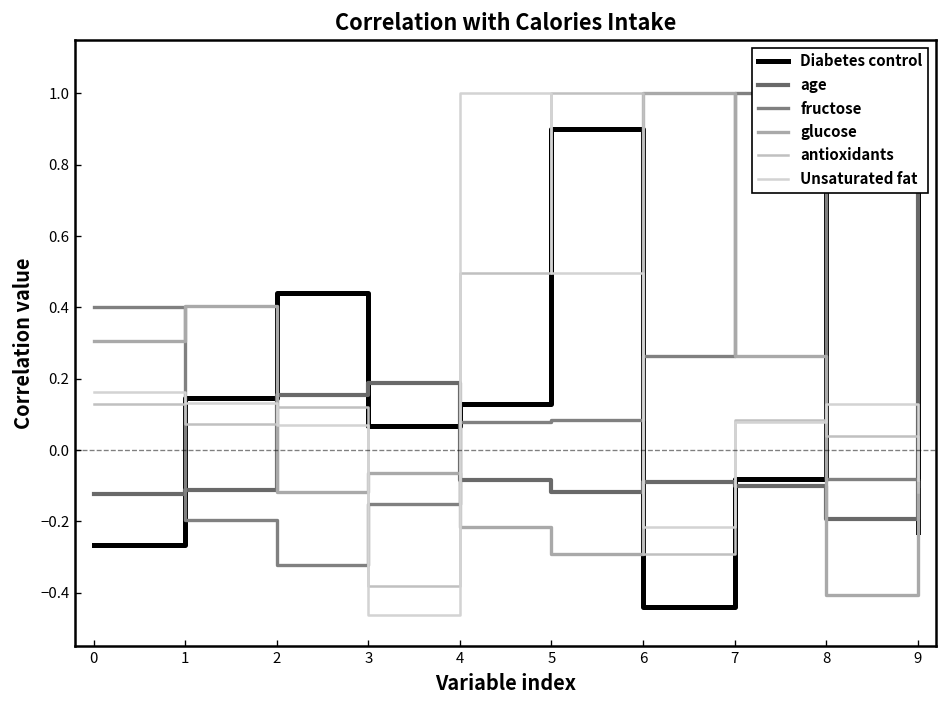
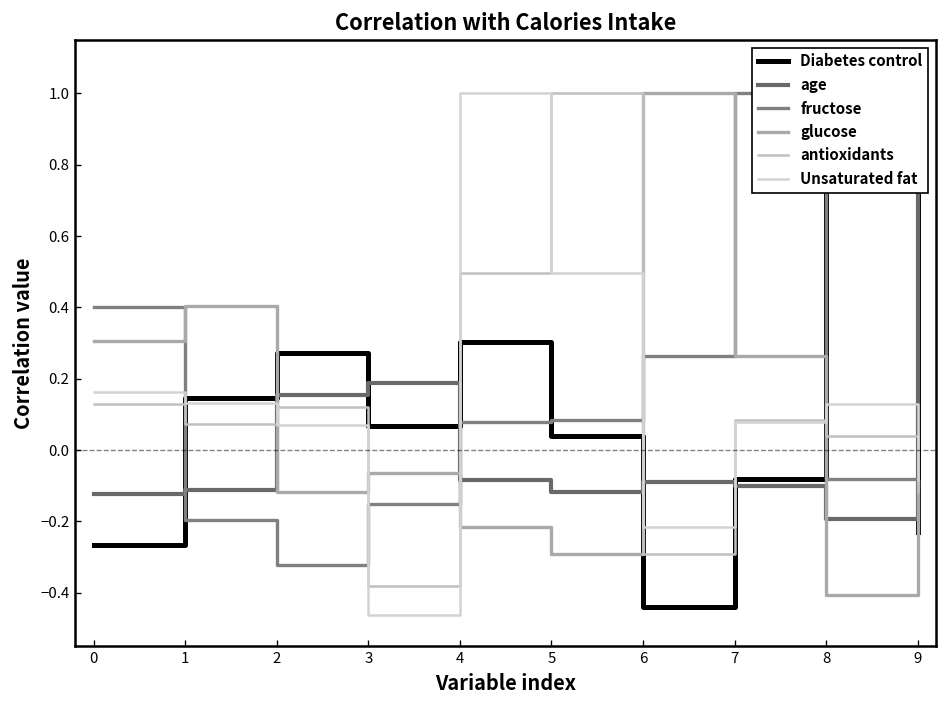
  {
    "Diabetes control": {
      "0": -0.27,
      "1": 0.15,
-     "2": 0.44,
+     "2": 0.27,
      "3": 0.07,
-     "4": 0.13,
-     "5": 0.90,
+     "4": 0.30,
+     "5": 0.04,
      "6": -0.44,
      "7": -0.08,
      "9": -0.23
    }
  }
